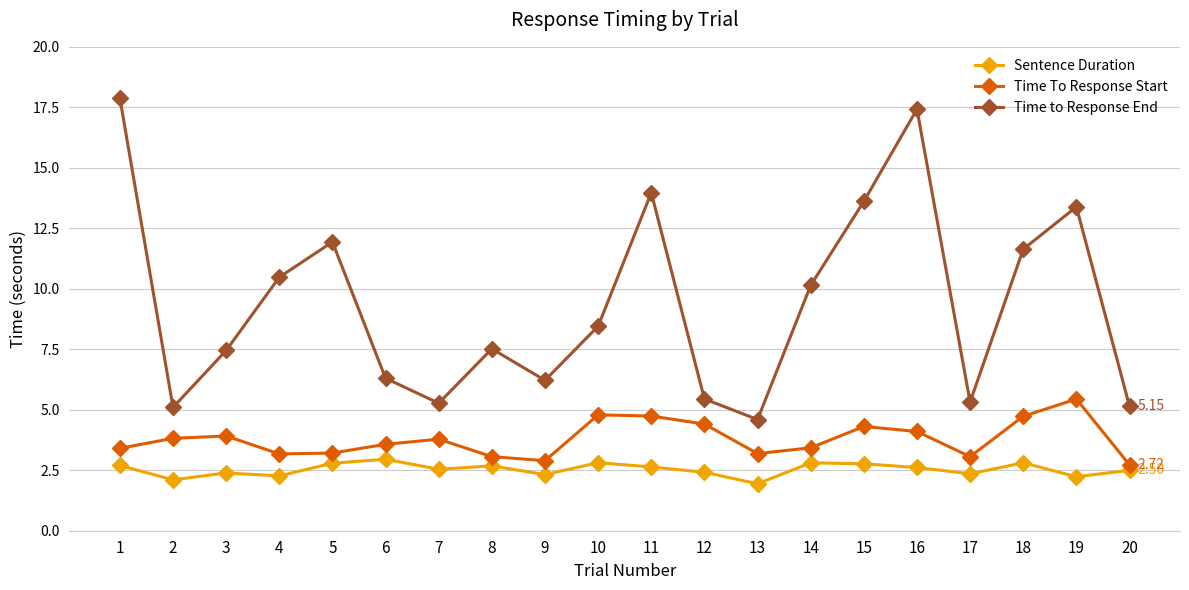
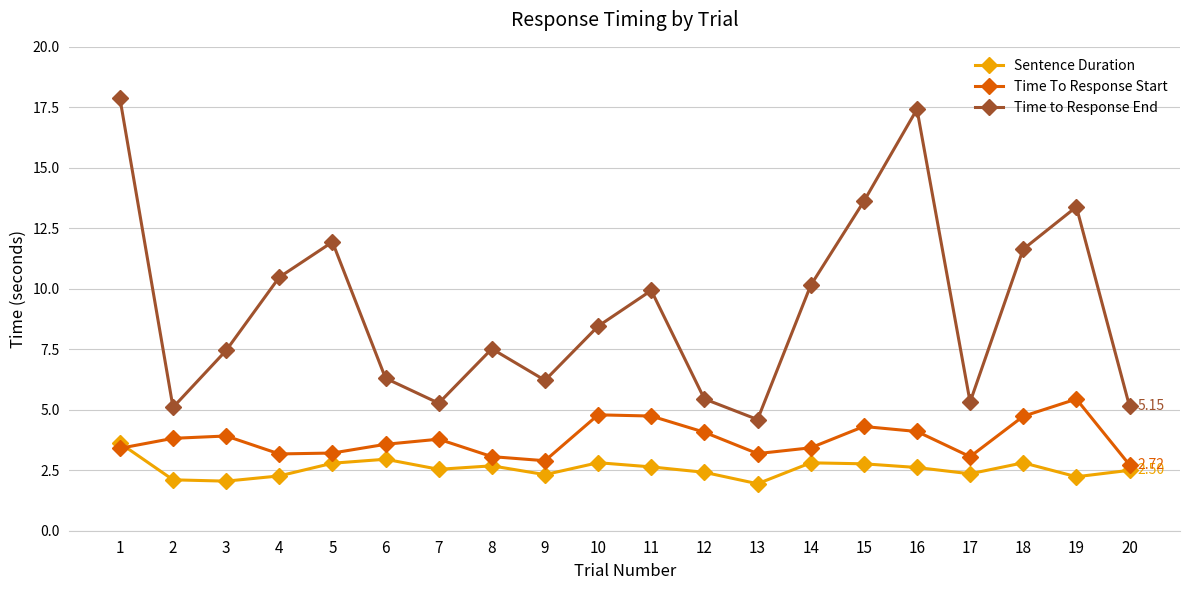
  {
    "Sentence Duration": {
-     "1": 2.7,
+     "1": 3.6,
      "2": 2.1,
-     "3": 2.4,
+     "3": 2.0,
      "4": 2.3,
      "5": 2.8,
      "6": 3.0,
      "7": 2.5,
      "8": 2.7,
      "9": 2.3,
      "10": 2.8,
      "11": 2.6,
      "12": 2.4,
      "13": 1.9,
      "14": 2.8,
      "15": 2.8,
      "16": 2.6,
      "17": 2.4,
      "18": 2.8,
      "19": 2.2
    },
    "Time To Response Start": {
      "1": 3.4,
      "2": 3.8,
      "3": 3.9,
      "4": 3.2,
      "5": 3.2,
      "6": 3.6,
      "7": 3.8,
      "8": 3.1,
      "9": 2.9,
      "10": 4.8,
      "11": 4.7,
-     "12": 4.4,
+     "12": 4.1,
      "13": 3.2,
      "14": 3.4,
      "15": 4.3,
      "16": 4.1,
      "17": 3.1,
      "18": 4.7,
      "19": 5.4
    },
    "Time to Response End": {
      "1": 17.9,
      "2": 5.1,
      "3": 7.5,
      "4": 10.5,
      "5": 11.9,
      "6": 6.3,
      "7": 5.3,
      "8": 7.5,
      "9": 6.2,
      "10": 8.5,
-     "11": 14.0,
+     "11": 9.9,
      "12": 5.4,
      "13": 4.6,
      "14": 10.1,
      "15": 13.6,
      "16": 17.4,
      "17": 5.3,
      "18": 11.6,
      "19": 13.4
    }
  }
